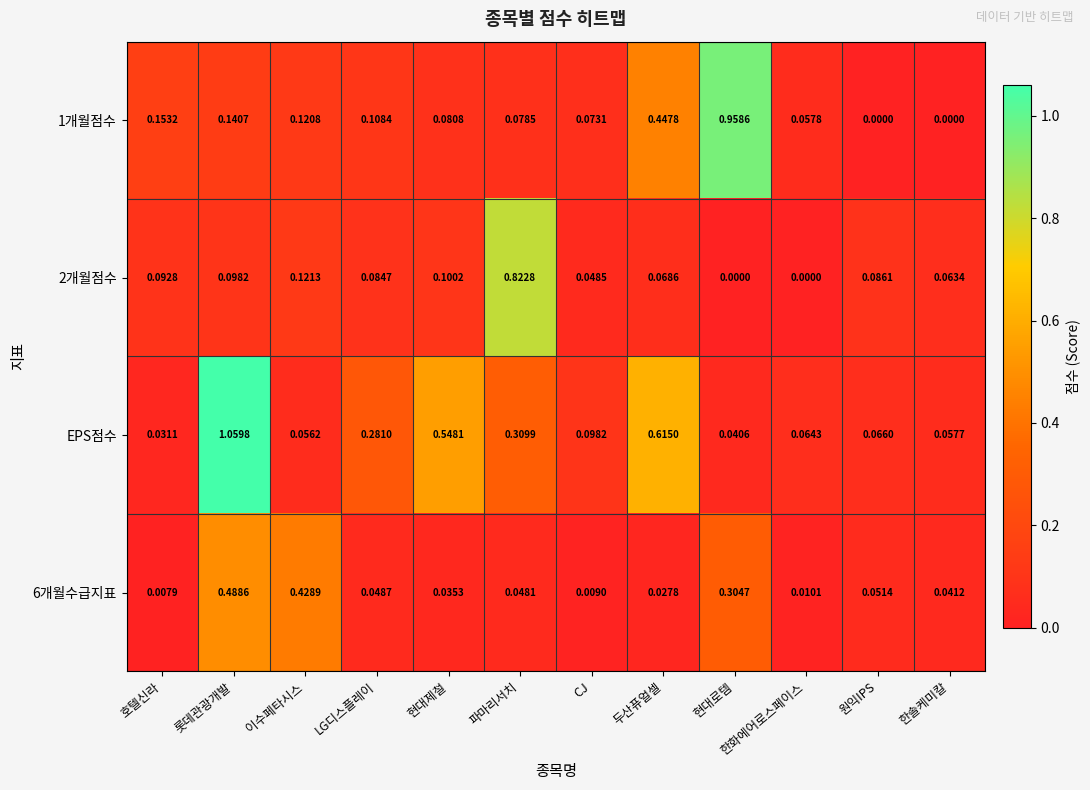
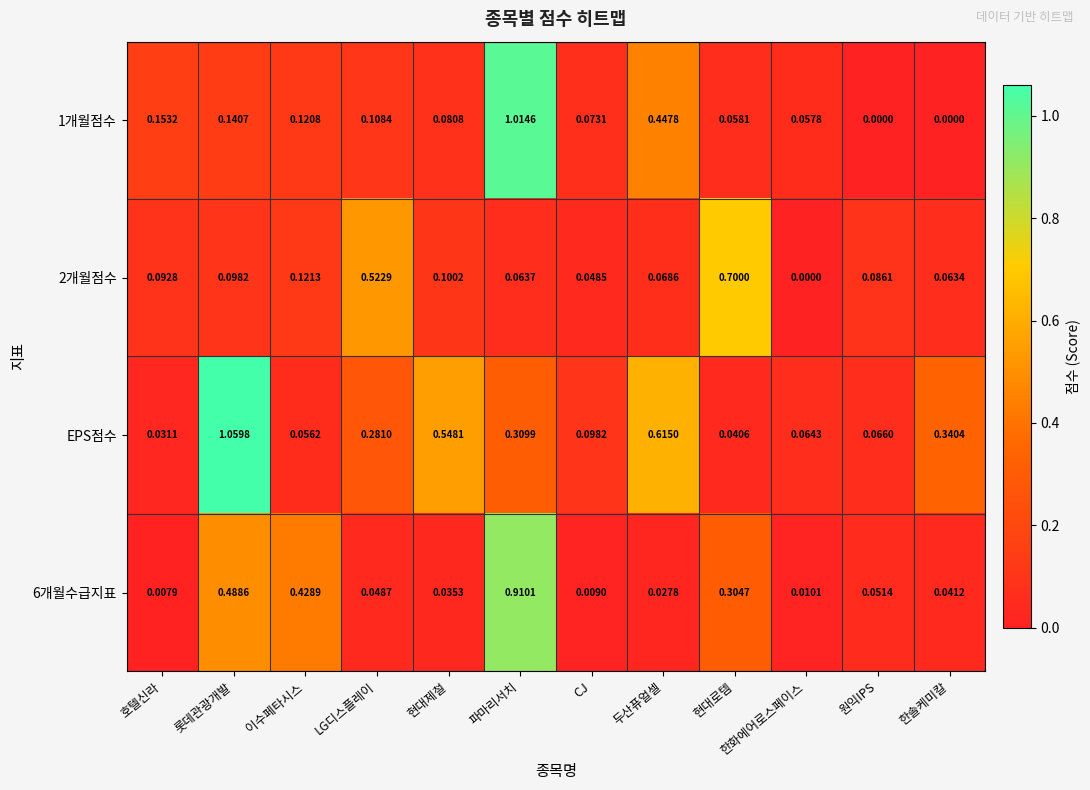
  {
    "1개월점수": {
      "호텔신라": 0.1532,
      "롯데관광개발": 0.1407,
      "이수페타시스": 0.1208,
      "LG디스플레이": 0.1084,
      "현대제철": 0.0808,
-     "파마리서치": 0.0785,
+     "파마리서치": 1.0146,
      "CJ": 0.0731,
      "두산퓨얼셀": 0.4478,
-     "현대로템": 0.9586,
+     "현대로템": 0.0581,
      "한화에어로스페이스": 0.0578,
      "원익IPS": 0.0000,
      "한솔케미칼": 0.0000
    },
    "2개월점수": {
      "호텔신라": 0.0928,
      "롯데관광개발": 0.0982,
      "이수페타시스": 0.1213,
-     "LG디스플레이": 0.0847,
+     "LG디스플레이": 0.5229,
      "현대제철": 0.1002,
-     "파마리서치": 0.8228,
+     "파마리서치": 0.0637,
      "CJ": 0.0485,
      "두산퓨얼셀": 0.0686,
-     "현대로템": 0.0000,
+     "현대로템": 0.7000,
      "한화에어로스페이스": 0.0000,
      "원익IPS": 0.0861,
      "한솔케미칼": 0.0634
    },
    "EPS점수": {
      "호텔신라": 0.0311,
      "롯데관광개발": 1.0598,
      "이수페타시스": 0.0562,
      "LG디스플레이": 0.2810,
      "현대제철": 0.5481,
      "파마리서치": 0.3099,
      "CJ": 0.0982,
      "두산퓨얼셀": 0.6150,
      "현대로템": 0.0406,
      "한화에어로스페이스": 0.0643,
      "원익IPS": 0.0660,
-     "한솔케미칼": 0.0577
+     "한솔케미칼": 0.3404
    },
    "6개월수급지표": {
      "호텔신라": 0.0079,
      "롯데관광개발": 0.4886,
      "이수페타시스": 0.4289,
      "LG디스플레이": 0.0487,
      "현대제철": 0.0353,
-     "파마리서치": 0.0481,
+     "파마리서치": 0.9101,
      "CJ": 0.0090,
      "두산퓨얼셀": 0.0278,
      "현대로템": 0.3047,
      "한화에어로스페이스": 0.0101,
      "원익IPS": 0.0514,
      "한솔케미칼": 0.0412
    }
  }
